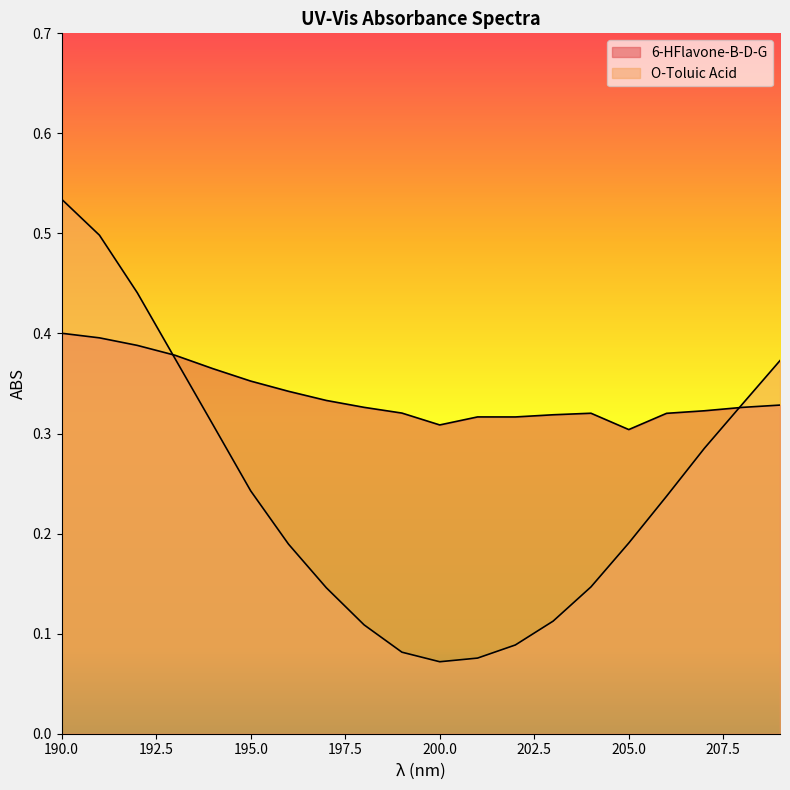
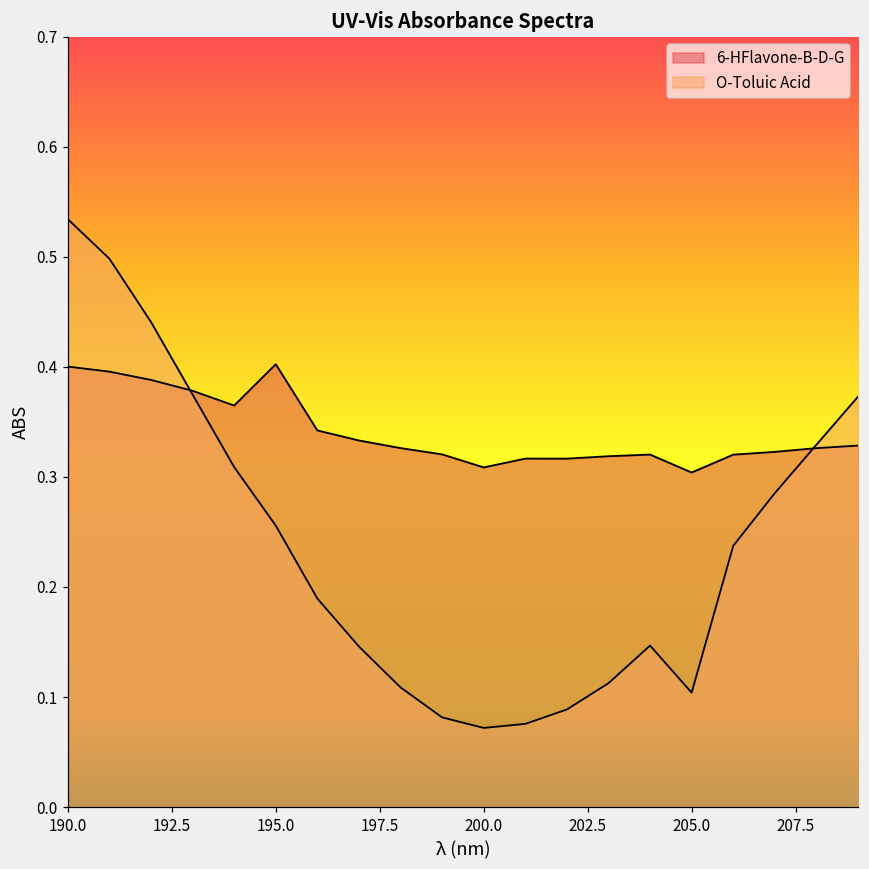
  {
    "6-HFlavone-B-D-G": {
      "190.0": 0.400,
-     "195.0": 0.352,
+     "195.0": 0.402,
      "200.0": 0.309,
      "205.0": 0.304
    },
    "O-Toluic Acid": {
      "190.0": 0.534,
-     "195.0": 0.243,
+     "195.0": 0.256,
      "200.0": 0.072,
-     "205.0": 0.191
+     "205.0": 0.104
    }
  }
